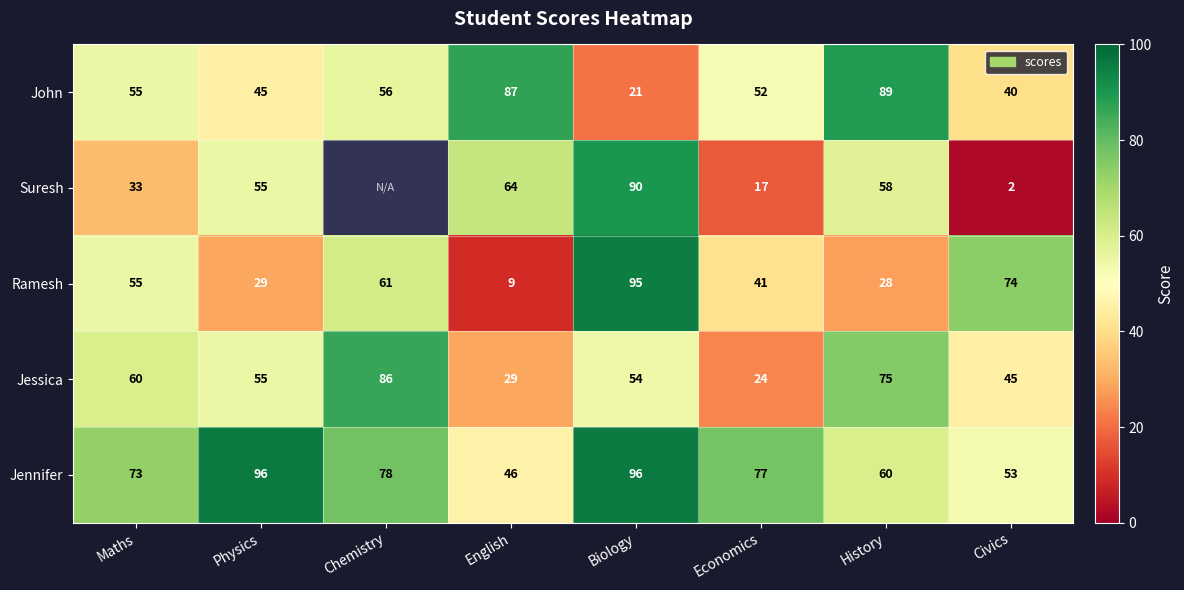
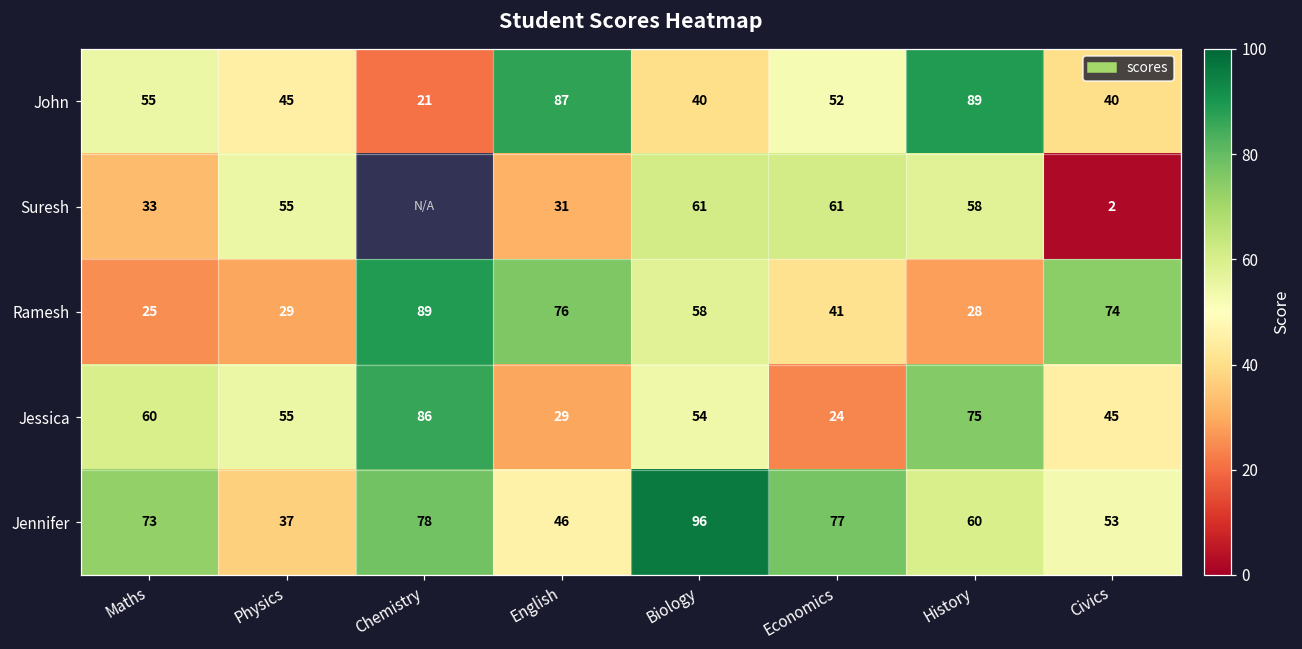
  {
    "John": {
      "Maths": 55,
      "Physics": 45,
-     "Chemistry": 56,
+     "Chemistry": 21,
      "English": 87,
-     "Biology": 21,
+     "Biology": 40,
      "Economics": 52,
      "History": 89,
      "Civics": 40
    },
    "Suresh": {
      "Maths": 33,
      "Physics": 55,
-     "English": 64,
-     "Biology": 90,
-     "Economics": 17,
+     "English": 31,
+     "Biology": 61,
+     "Economics": 61,
      "History": 58,
      "Civics": 2
    },
    "Ramesh": {
-     "Maths": 55,
+     "Maths": 25,
      "Physics": 29,
-     "Chemistry": 61,
-     "English": 9,
-     "Biology": 95,
+     "Chemistry": 89,
+     "English": 76,
+     "Biology": 58,
      "Economics": 41,
      "History": 28,
      "Civics": 74
    },
    "Jessica": {
      "Maths": 60,
      "Physics": 55,
      "Chemistry": 86,
      "English": 29,
      "Biology": 54,
      "Economics": 24,
      "History": 75,
      "Civics": 45
    },
    "Jennifer": {
      "Maths": 73,
-     "Physics": 96,
+     "Physics": 37,
      "Chemistry": 78,
      "English": 46,
      "Biology": 96,
      "Economics": 77,
      "History": 60,
      "Civics": 53
    }
  }
